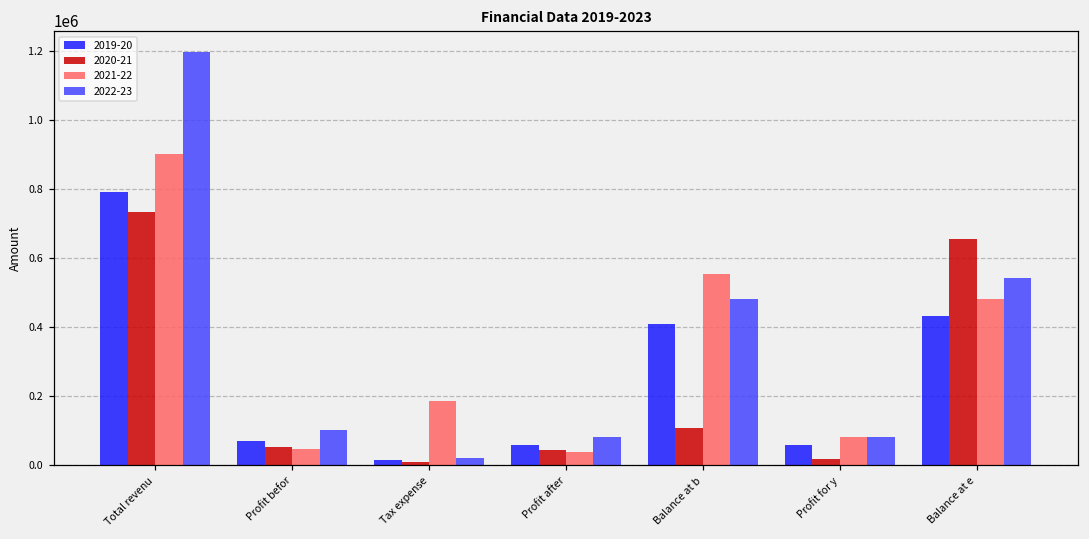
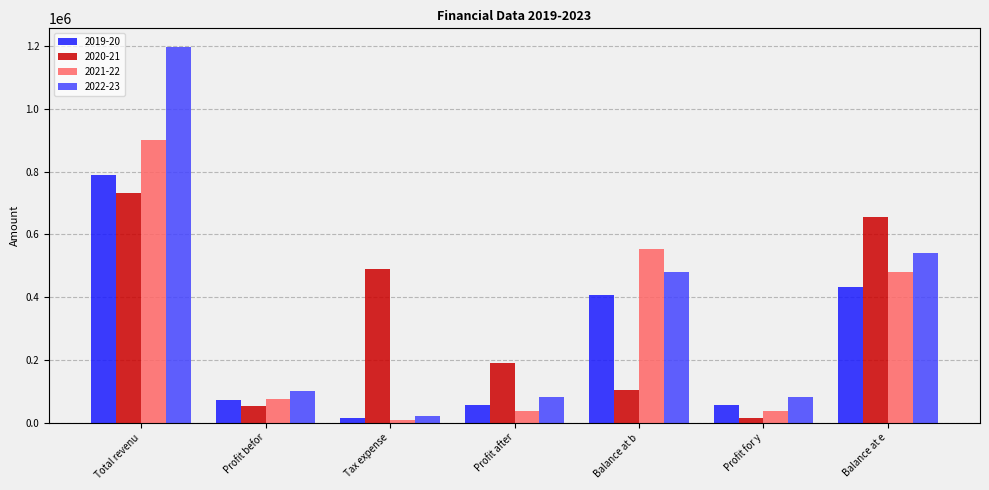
  {
    "2020-21": {
      "Total revenu": 730000,
      "Profit befor": 50000,
-     "Tax expense": 10000,
-     "Profit after": 40000,
+     "Tax expense": 490000,
+     "Profit after": 190000,
      "Balance at b": 110000,
      "Profit for y": 20000,
      "Balance at e": 660000
    },
    "2021-22": {
      "Total revenu": 900000,
-     "Profit befor": 50000,
-     "Tax expense": 190000,
+     "Profit befor": 80000,
+     "Tax expense": 10000,
      "Profit after": 40000,
      "Balance at b": 550000,
-     "Profit for y": 80000,
+     "Profit for y": 40000,
      "Balance at e": 480000
    }
  }
